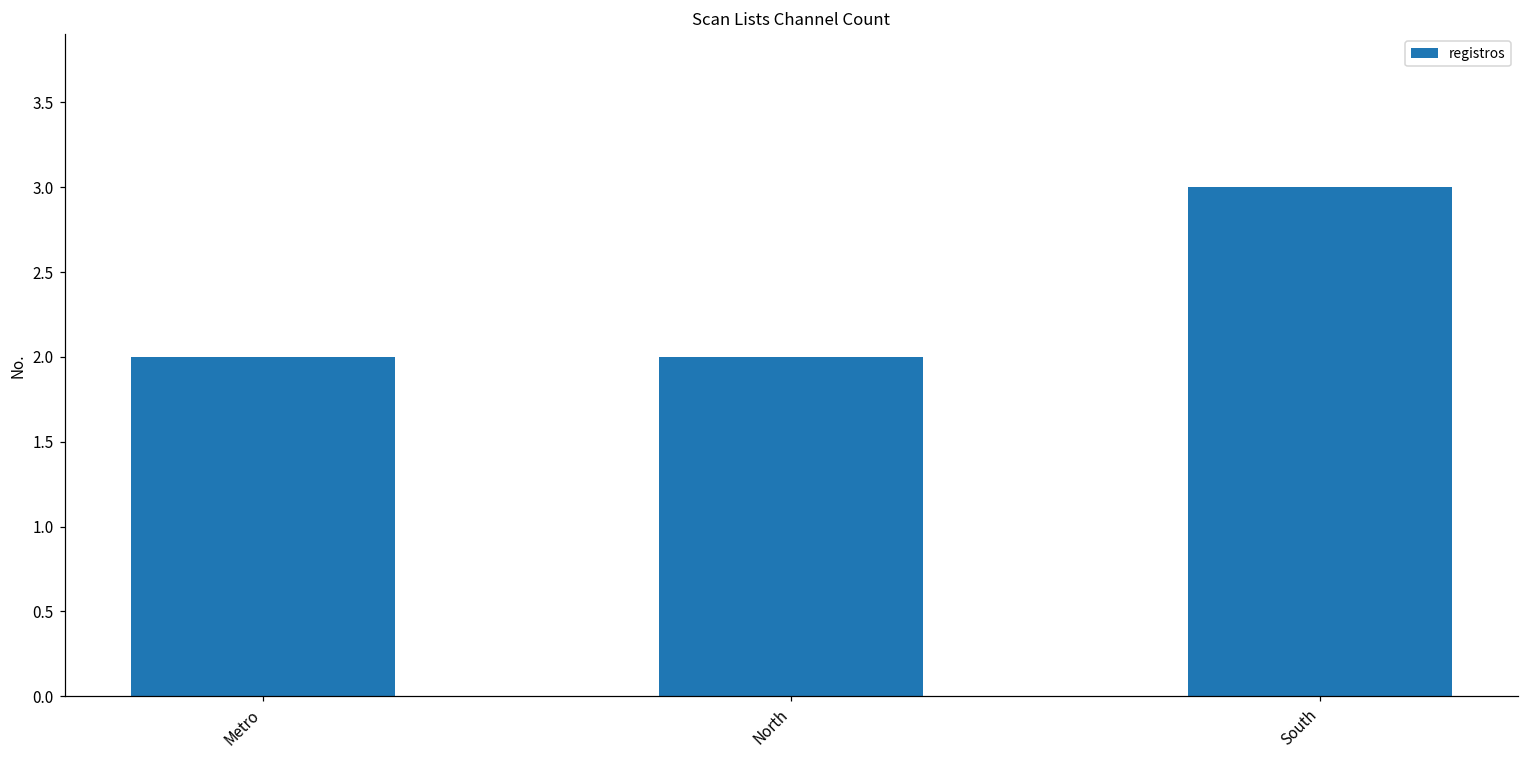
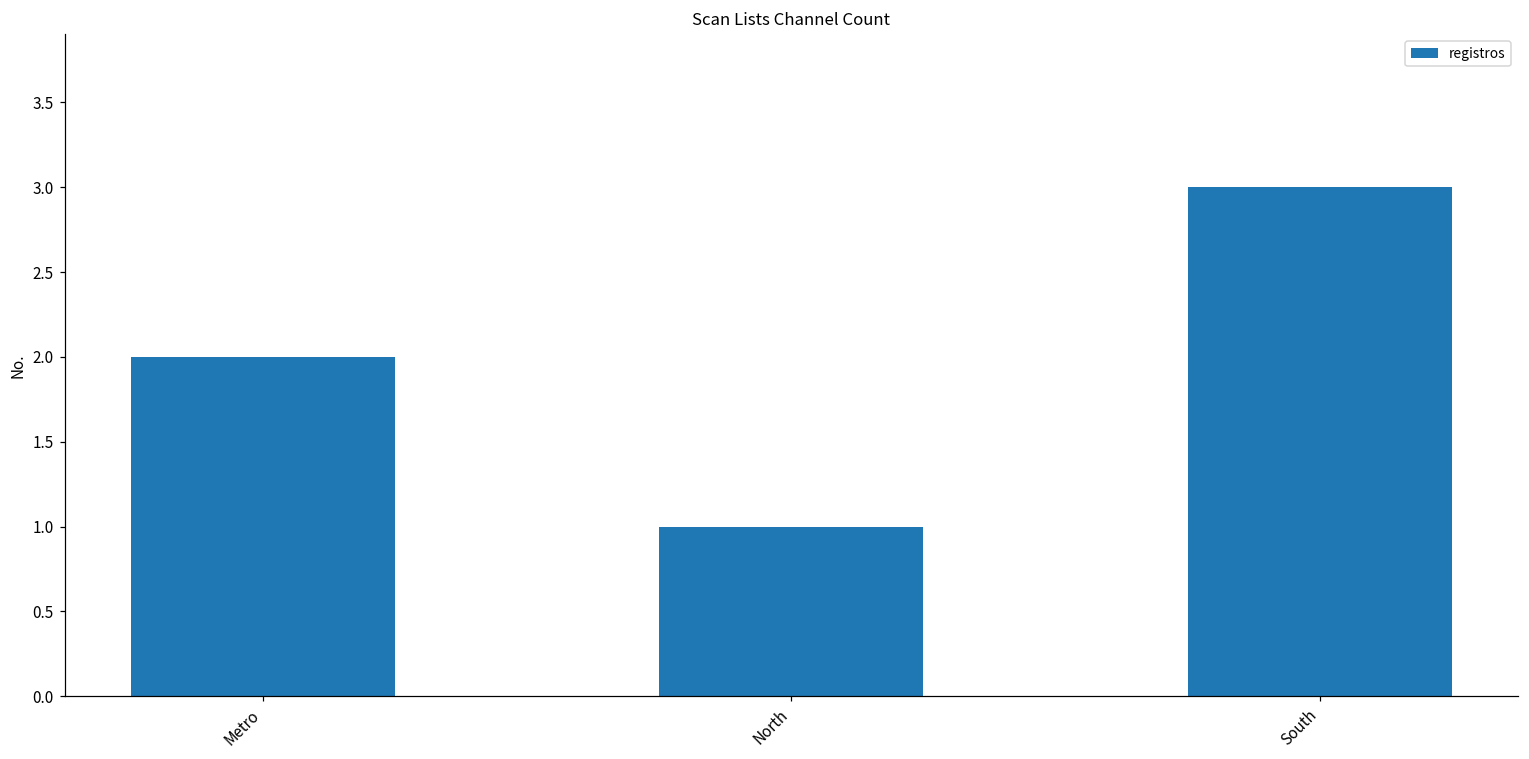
  {
    "Metro": 2,
-   "North": 2,
+   "North": 1,
    "South": 3
  }
